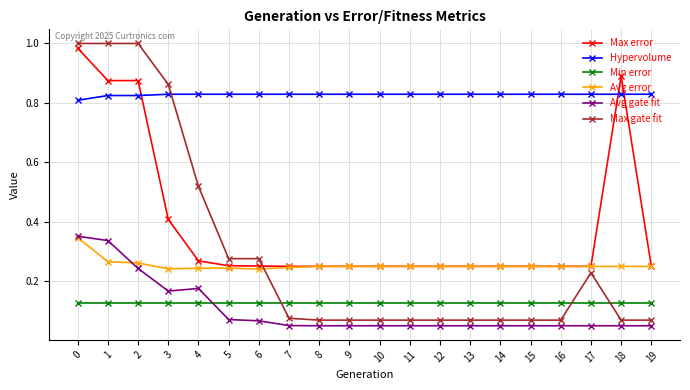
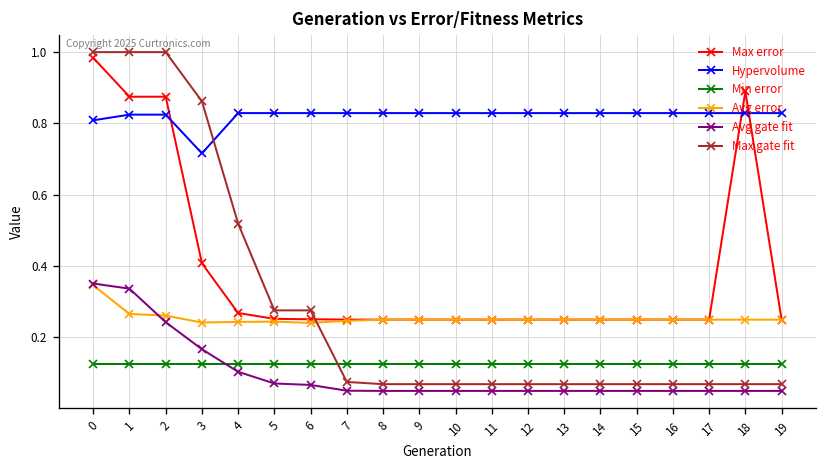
  {
    "Max error": {
      "0": 0.98,
      "1": 0.88,
      "2": 0.88,
      "3": 0.41,
      "4": 0.27,
      "6": 0.25,
      "18": 0.89
    },
    "Hypervolume": {
      "0": 0.81,
      "1": 0.82,
      "2": 0.82,
-     "3": 0.83,
+     "3": 0.72,
      "4": 0.83,
      "5": 0.83,
      "6": 0.83,
      "7": 0.83,
      "8": 0.83,
      "9": 0.83,
      "10": 0.83,
      "11": 0.83,
      "12": 0.83,
      "13": 0.83,
      "14": 0.83,
      "15": 0.83,
      "16": 0.83,
      "17": 0.83,
      "18": 0.83,
      "19": 0.83
    },
    "Min error": {
      "0": 0.13,
      "1": 0.13,
      "2": 0.13,
      "3": 0.13,
      "4": 0.13,
      "5": 0.13,
      "6": 0.13,
      "7": 0.13,
      "8": 0.13,
      "9": 0.13,
      "10": 0.13,
      "11": 0.13,
      "12": 0.13,
      "13": 0.13,
      "14": 0.13,
      "15": 0.13,
      "16": 0.13,
      "17": 0.13,
      "18": 0.13,
      "19": 0.13
    },
    "Avg error": {
      "1": 0.27,
      "2": 0.26,
      "3": 0.24,
      "4": 0.24,
      "6": 0.24,
      "18": 0.25
    },
    "Avg gate fit": {
      "1": 0.34,
      "2": 0.24,
      "3": 0.17,
-     "4": 0.18,
+     "4": 0.10,
      "5": 0.07,
      "6": 0.07,
      "7": 0.05,
      "8": 0.05,
      "9": 0.05,
      "10": 0.05,
      "11": 0.05,
      "12": 0.05,
      "13": 0.05,
      "14": 0.05,
      "15": 0.05,
      "16": 0.05,
      "17": 0.05,
      "18": 0.05,
      "19": 0.05
    },
    "Max gate fit": {
      "3": 0.86,
      "4": 0.52,
      "5": 0.28,
      "6": 0.28,
      "7": 0.08,
      "8": 0.07,
      "9": 0.07,
      "10": 0.07,
      "11": 0.07,
      "12": 0.07,
      "13": 0.07,
      "14": 0.07,
      "15": 0.07,
      "16": 0.07,
-     "17": 0.23,
+     "17": 0.07,
      "18": 0.07,
      "19": 0.07
    }
  }
